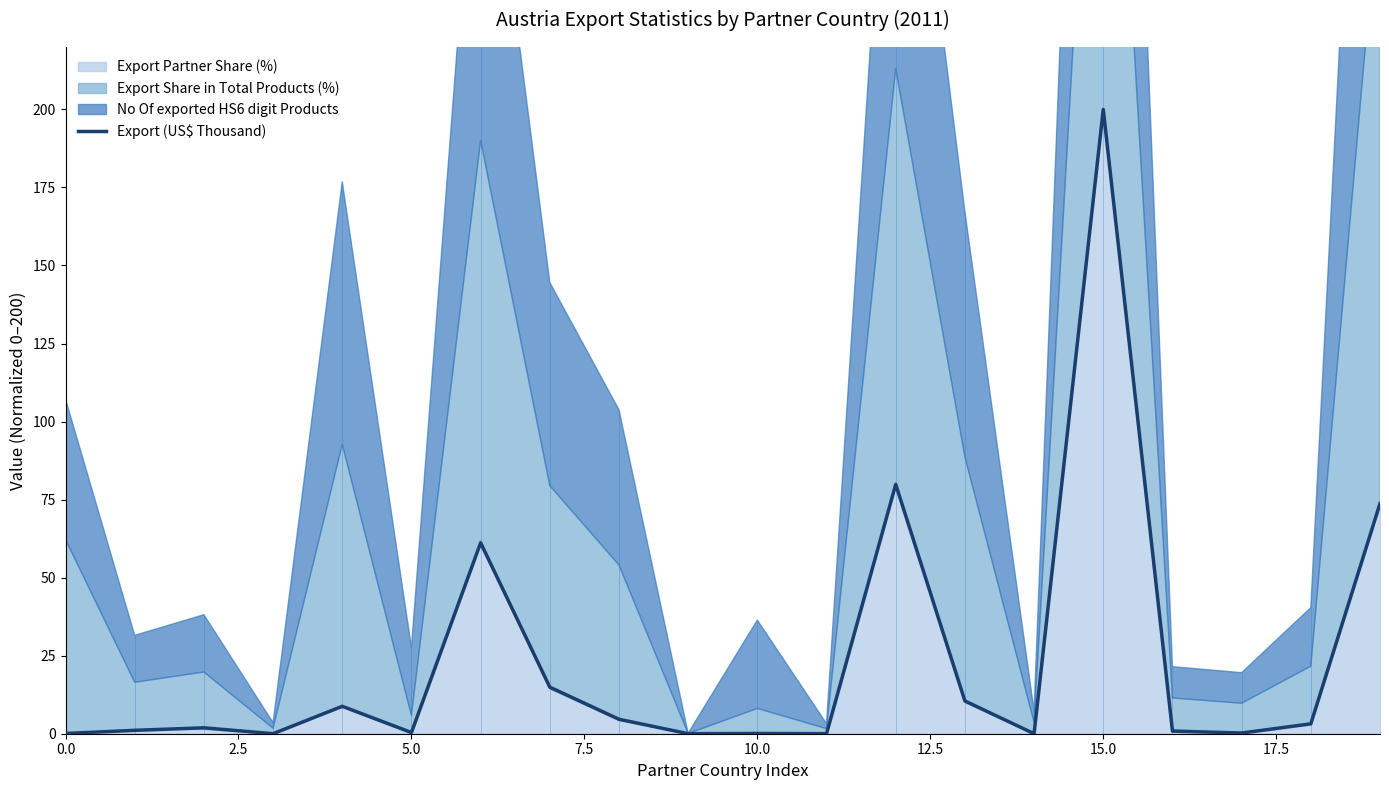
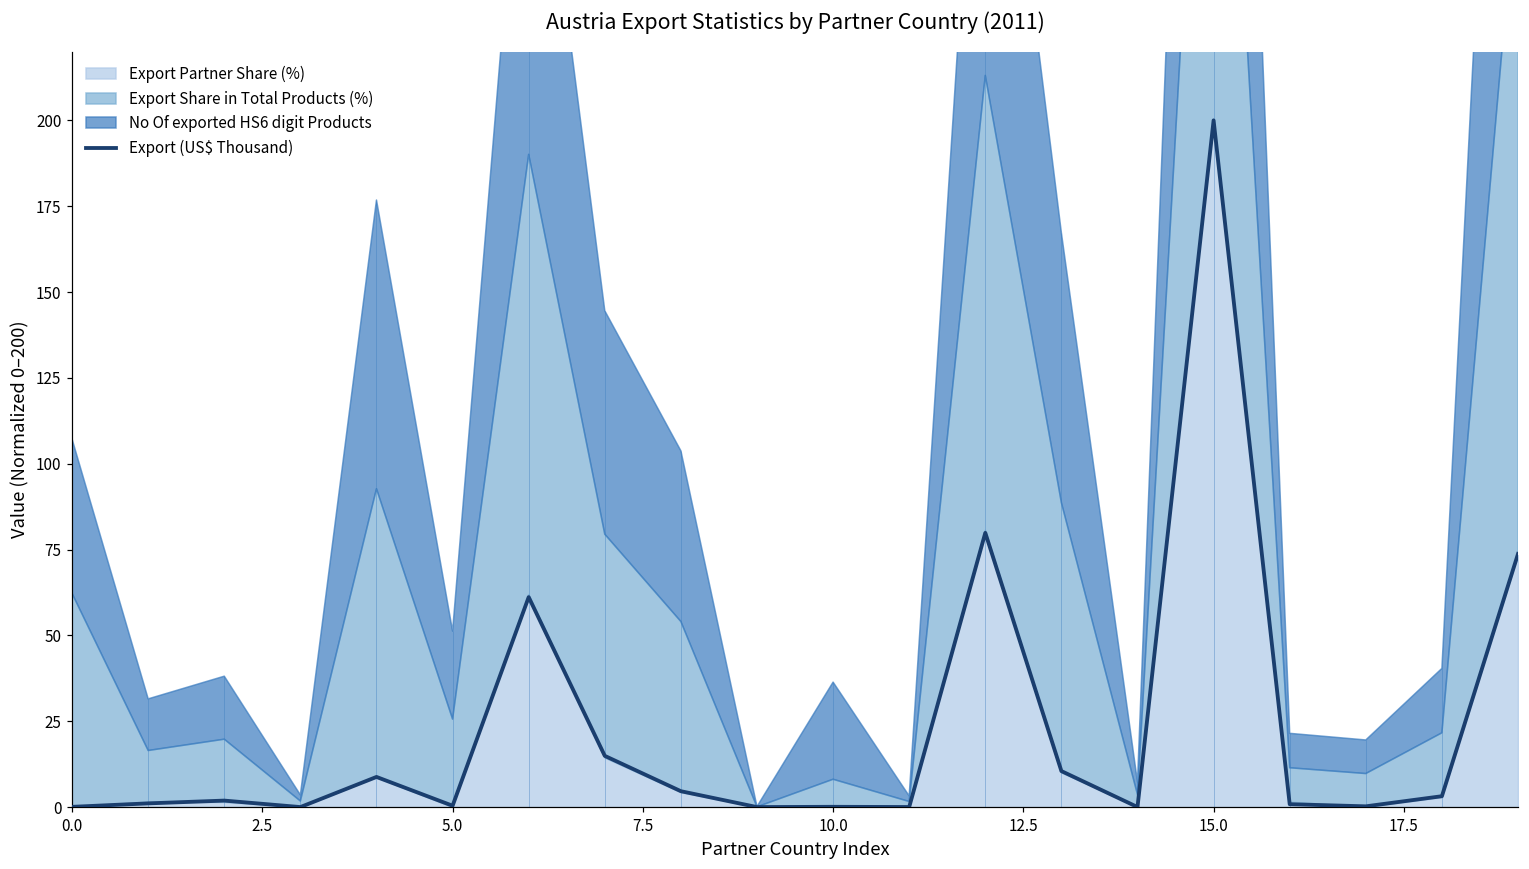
  {
    "Export Share in Total Products (%)": {
      "0.0": 62,
-     "5.0": 6,
+     "5.0": 26,
      "10.0": 8
    },
    "No Of exported HS6 digit Products": {
      "0.0": 45,
-     "5.0": 22,
+     "5.0": 26,
      "10.0": 28
    }
  }
